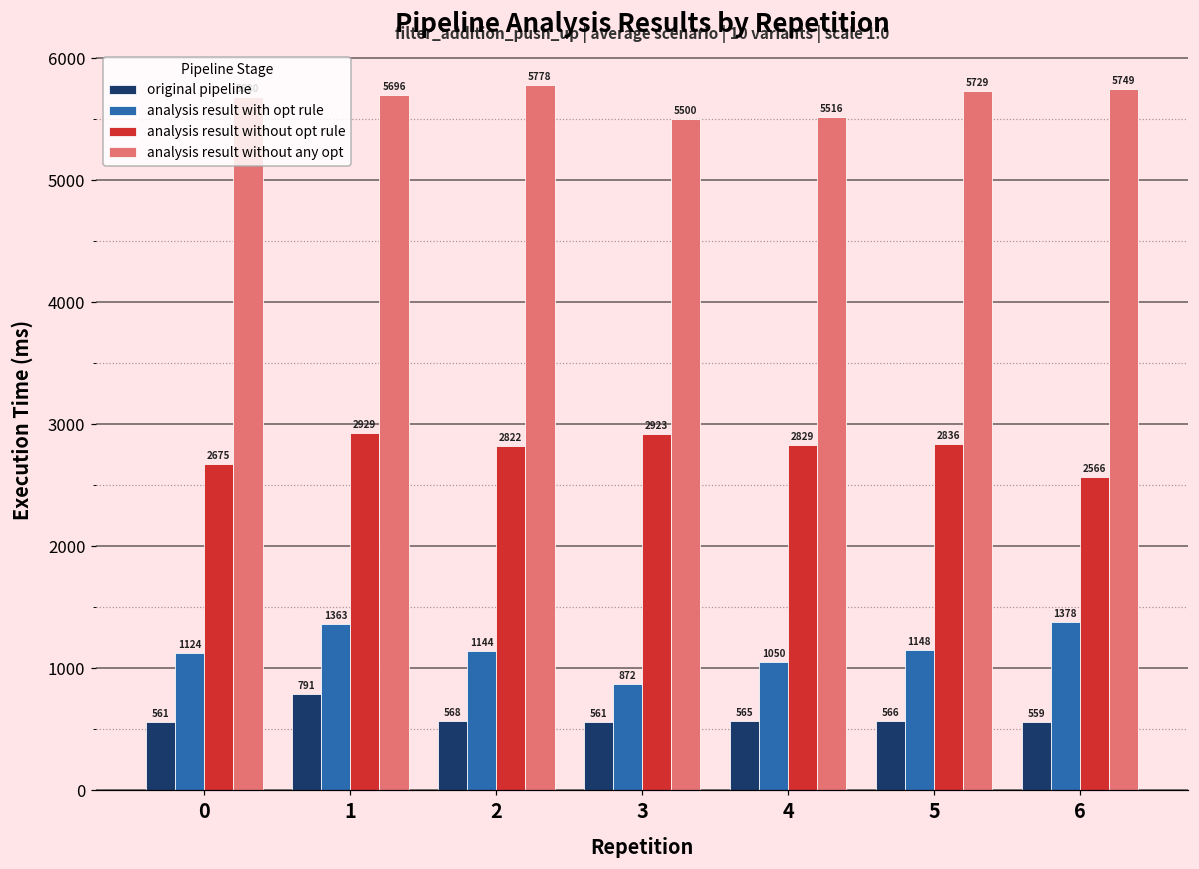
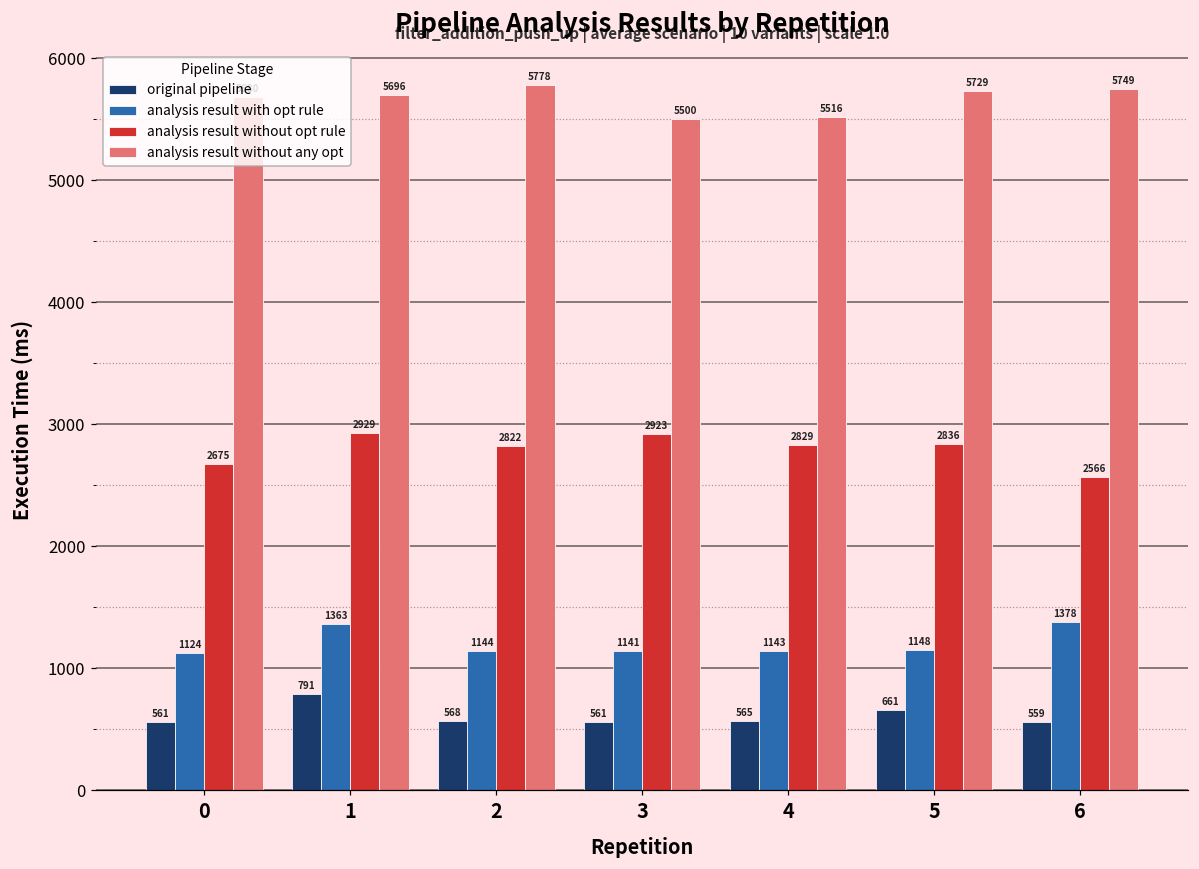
  {
    "original pipeline": {
      "0": 561,
      "1": 791,
      "2": 568,
      "3": 561,
      "4": 565,
-     "5": 566,
+     "5": 661,
      "6": 559
    },
    "analysis result with opt rule": {
      "0": 1124,
      "1": 1363,
      "2": 1144,
-     "3": 872,
-     "4": 1050,
+     "3": 1141,
+     "4": 1143,
      "5": 1148,
      "6": 1378
    },
    "analysis result without opt rule": {
      "0": 2675,
      "1": 2929,
      "2": 2822,
      "3": 2923,
      "4": 2829,
      "5": 2836,
      "6": 2566
    },
    "analysis result without any opt": {
      "1": 5696,
      "2": 5778,
      "3": 5500,
      "4": 5516,
      "5": 5729,
      "6": 5749
    }
  }
